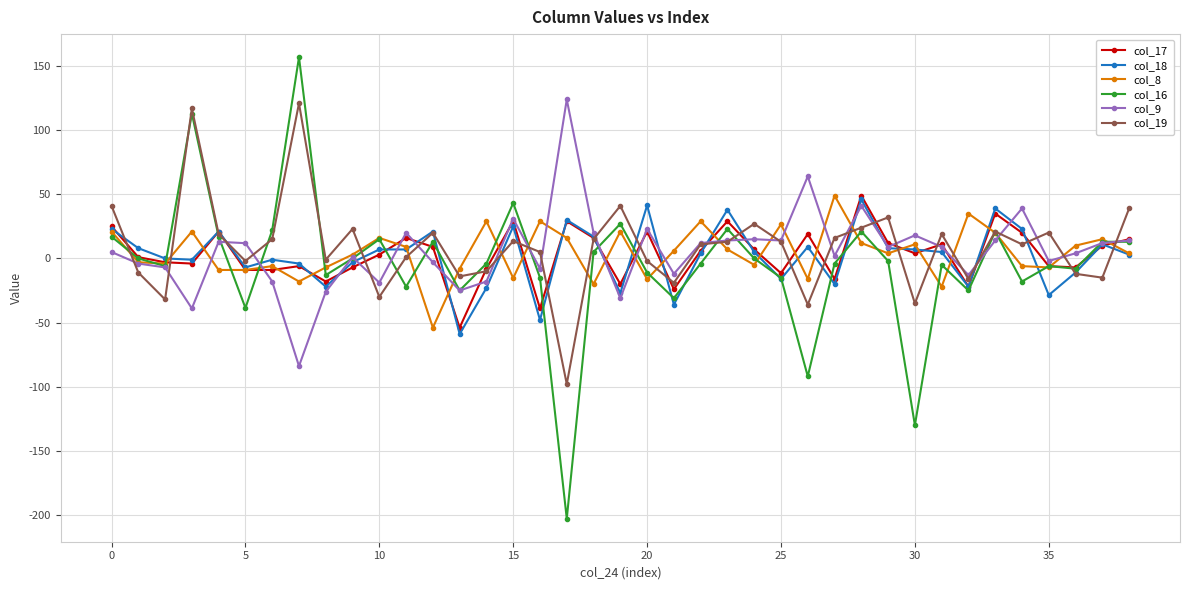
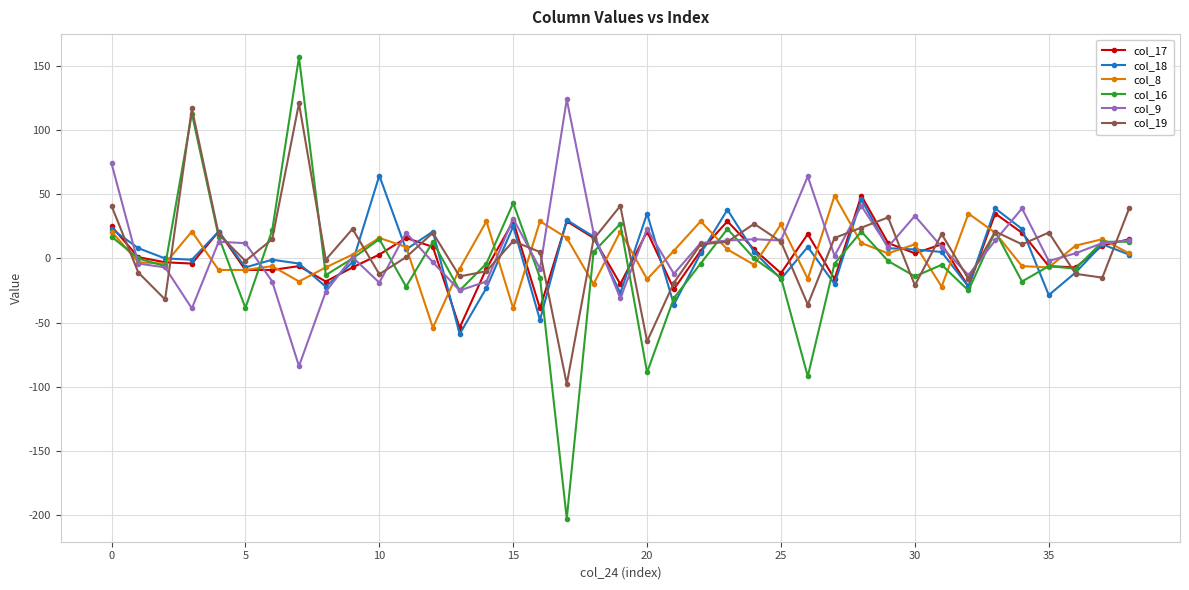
  {
    "col_17": {
      "0": 25,
      "10": 3,
      "15": 29,
      "25": -12,
      "30": 4
    },
    "col_18": {
      "5": -7,
-     "10": 7,
+     "10": 65,
      "15": 25,
-     "20": 41,
+     "20": 35,
      "30": 7,
      "35": -29
    },
    "col_8": {
-     "15": -15,
+     "15": -39,
      "20": -16,
      "25": 27,
      "30": 11
    },
    "col_16": {
      "0": 17,
      "5": -39,
      "15": 43,
-     "20": -11,
-     "30": -130
+     "20": -89,
+     "30": -14
    },
    "col_9": {
-     "0": 5,
+     "0": 74,
      "5": 12,
      "10": -19,
      "15": 31,
-     "30": 18,
+     "30": 33,
      "35": -2
    },
    "col_19": {
      "0": 41,
      "5": -2,
-     "10": -30,
+     "10": -12,
      "15": 14,
-     "20": -2,
-     "30": -35,
+     "20": -65,
+     "30": -21,
      "35": 20
    }
  }
